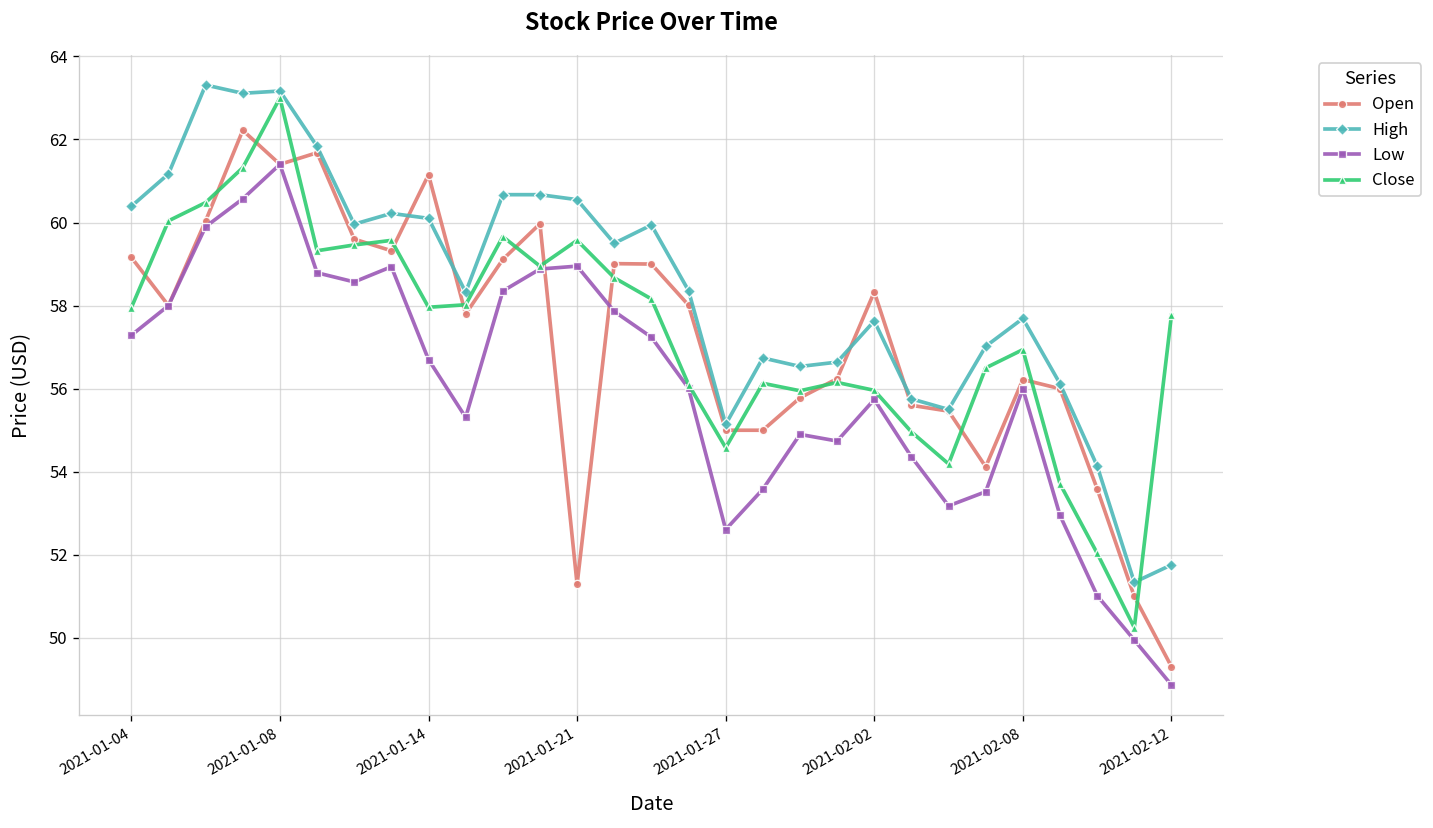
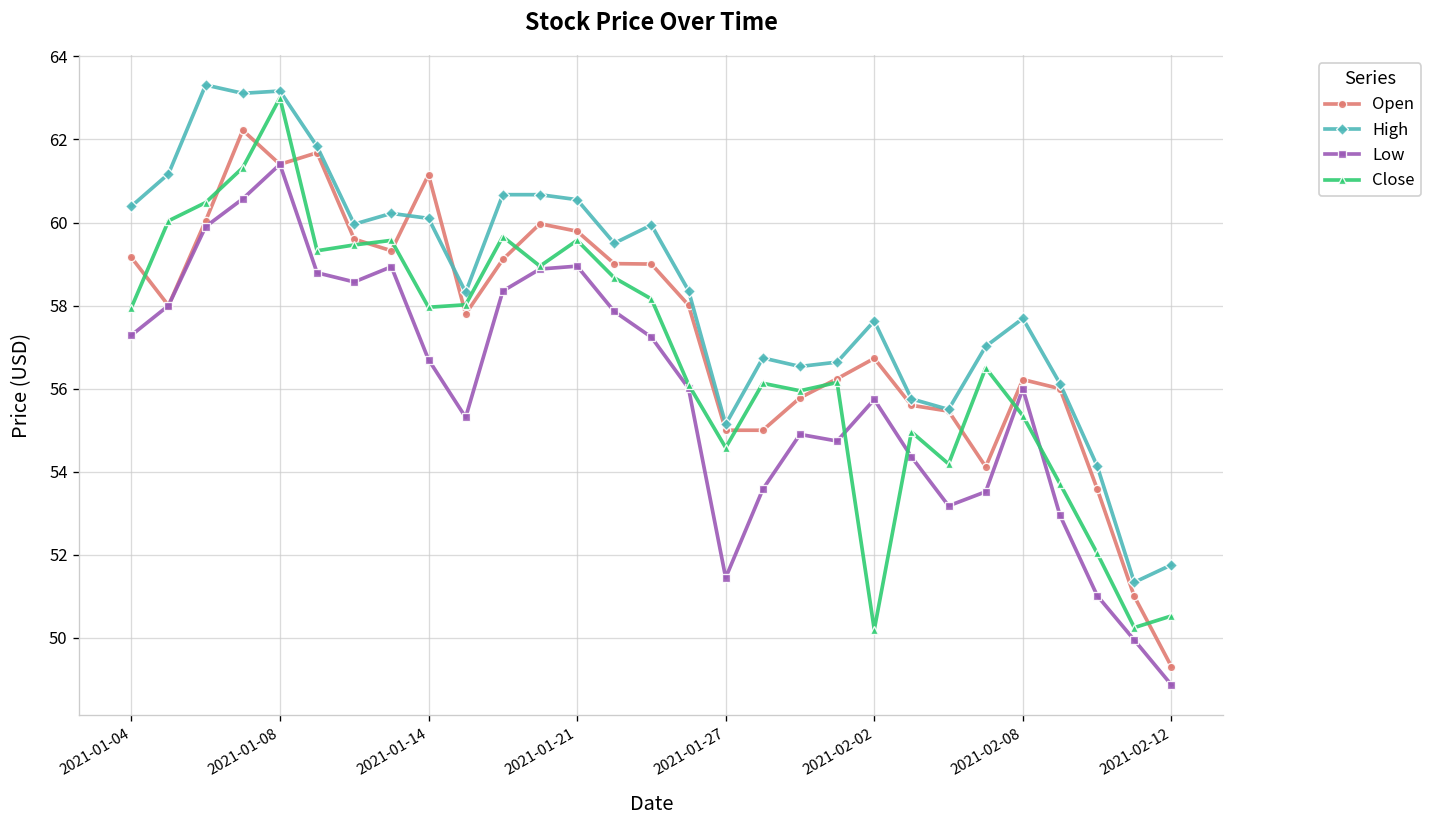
  {
    "Open": {
      "2021-01-04": 59.2,
      "2021-01-14": 61.2,
-     "2021-01-21": 51.3,
+     "2021-01-21": 59.8,
      "2021-01-27": 55.0,
-     "2021-02-02": 58.3,
+     "2021-02-02": 56.7,
      "2021-02-08": 56.2,
      "2021-02-12": 49.3
    },
    "High": {
      "2021-01-04": 60.4,
      "2021-01-08": 63.2,
      "2021-01-14": 60.1,
      "2021-01-21": 60.6,
      "2021-01-27": 55.1,
      "2021-02-02": 57.6,
      "2021-02-08": 57.7,
      "2021-02-12": 51.8
    },
    "Low": {
      "2021-01-04": 57.3,
      "2021-01-14": 56.7,
      "2021-01-21": 59.0,
-     "2021-01-27": 52.6,
+     "2021-01-27": 51.5,
      "2021-02-02": 55.7,
      "2021-02-08": 56.0,
      "2021-02-12": 48.9
    },
    "Close": {
      "2021-01-04": 58.0,
      "2021-01-08": 63.0,
      "2021-01-14": 58.0,
      "2021-01-21": 59.6,
      "2021-01-27": 54.6,
-     "2021-02-02": 56.0,
-     "2021-02-08": 56.9,
-     "2021-02-12": 57.8
+     "2021-02-02": 50.2,
+     "2021-02-08": 55.4,
+     "2021-02-12": 50.5
    }
  }
